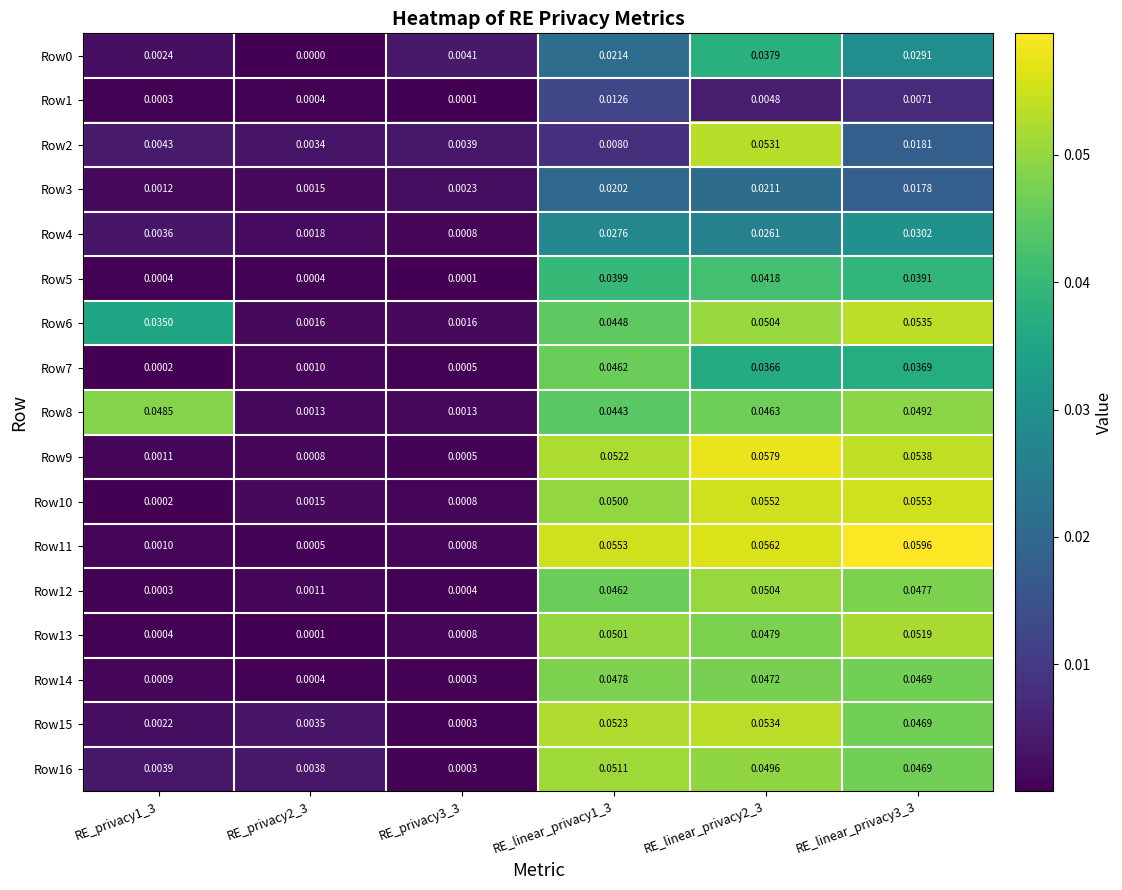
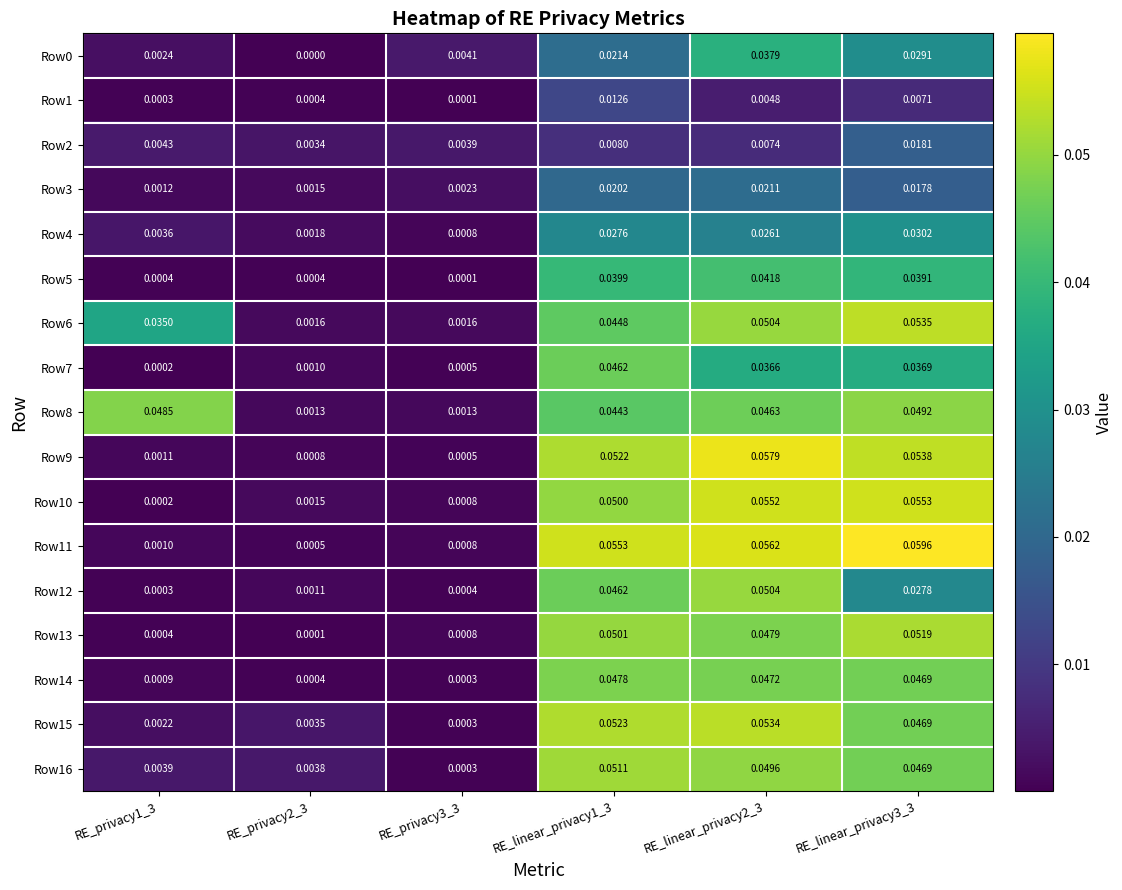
  {
    "Row0": {
      "RE_privacy1_3": 0.0024,
      "RE_privacy2_3": 0.0000,
      "RE_privacy3_3": 0.0041,
      "RE_linear_privacy1_3": 0.0214,
      "RE_linear_privacy2_3": 0.0379,
      "RE_linear_privacy3_3": 0.0291
    },
    "Row1": {
      "RE_privacy1_3": 0.0003,
      "RE_privacy2_3": 0.0004,
      "RE_privacy3_3": 0.0001,
      "RE_linear_privacy1_3": 0.0126,
      "RE_linear_privacy2_3": 0.0048,
      "RE_linear_privacy3_3": 0.0071
    },
    "Row2": {
      "RE_privacy1_3": 0.0043,
      "RE_privacy2_3": 0.0034,
      "RE_privacy3_3": 0.0039,
      "RE_linear_privacy1_3": 0.0080,
-     "RE_linear_privacy2_3": 0.0531,
+     "RE_linear_privacy2_3": 0.0074,
      "RE_linear_privacy3_3": 0.0181
    },
    "Row3": {
      "RE_privacy1_3": 0.0012,
      "RE_privacy2_3": 0.0015,
      "RE_privacy3_3": 0.0023,
      "RE_linear_privacy1_3": 0.0202,
      "RE_linear_privacy2_3": 0.0211,
      "RE_linear_privacy3_3": 0.0178
    },
    "Row4": {
      "RE_privacy1_3": 0.0036,
      "RE_privacy2_3": 0.0018,
      "RE_privacy3_3": 0.0008,
      "RE_linear_privacy1_3": 0.0276,
      "RE_linear_privacy2_3": 0.0261,
      "RE_linear_privacy3_3": 0.0302
    },
    "Row5": {
      "RE_privacy1_3": 0.0004,
      "RE_privacy2_3": 0.0004,
      "RE_privacy3_3": 0.0001,
      "RE_linear_privacy1_3": 0.0399,
      "RE_linear_privacy2_3": 0.0418,
      "RE_linear_privacy3_3": 0.0391
    },
    "Row6": {
      "RE_privacy1_3": 0.0350,
      "RE_privacy2_3": 0.0016,
      "RE_privacy3_3": 0.0016,
      "RE_linear_privacy1_3": 0.0448,
      "RE_linear_privacy2_3": 0.0504,
      "RE_linear_privacy3_3": 0.0535
    },
    "Row7": {
      "RE_privacy1_3": 0.0002,
      "RE_privacy2_3": 0.0010,
      "RE_privacy3_3": 0.0005,
      "RE_linear_privacy1_3": 0.0462,
      "RE_linear_privacy2_3": 0.0366,
      "RE_linear_privacy3_3": 0.0369
    },
    "Row8": {
      "RE_privacy1_3": 0.0485,
      "RE_privacy2_3": 0.0013,
      "RE_privacy3_3": 0.0013,
      "RE_linear_privacy1_3": 0.0443,
      "RE_linear_privacy2_3": 0.0463,
      "RE_linear_privacy3_3": 0.0492
    },
    "Row9": {
      "RE_privacy1_3": 0.0011,
      "RE_privacy2_3": 0.0008,
      "RE_privacy3_3": 0.0005,
      "RE_linear_privacy1_3": 0.0522,
      "RE_linear_privacy2_3": 0.0579,
      "RE_linear_privacy3_3": 0.0538
    },
    "Row10": {
      "RE_privacy1_3": 0.0002,
      "RE_privacy2_3": 0.0015,
      "RE_privacy3_3": 0.0008,
      "RE_linear_privacy1_3": 0.0500,
      "RE_linear_privacy2_3": 0.0552,
      "RE_linear_privacy3_3": 0.0553
    },
    "Row11": {
      "RE_privacy1_3": 0.0010,
      "RE_privacy2_3": 0.0005,
      "RE_privacy3_3": 0.0008,
      "RE_linear_privacy1_3": 0.0553,
      "RE_linear_privacy2_3": 0.0562,
      "RE_linear_privacy3_3": 0.0596
    },
    "Row12": {
      "RE_privacy1_3": 0.0003,
      "RE_privacy2_3": 0.0011,
      "RE_privacy3_3": 0.0004,
      "RE_linear_privacy1_3": 0.0462,
      "RE_linear_privacy2_3": 0.0504,
-     "RE_linear_privacy3_3": 0.0477
+     "RE_linear_privacy3_3": 0.0278
    },
    "Row13": {
      "RE_privacy1_3": 0.0004,
      "RE_privacy2_3": 0.0001,
      "RE_privacy3_3": 0.0008,
      "RE_linear_privacy1_3": 0.0501,
      "RE_linear_privacy2_3": 0.0479,
      "RE_linear_privacy3_3": 0.0519
    },
    "Row14": {
      "RE_privacy1_3": 0.0009,
      "RE_privacy2_3": 0.0004,
      "RE_privacy3_3": 0.0003,
      "RE_linear_privacy1_3": 0.0478,
      "RE_linear_privacy2_3": 0.0472,
      "RE_linear_privacy3_3": 0.0469
    },
    "Row15": {
      "RE_privacy1_3": 0.0022,
      "RE_privacy2_3": 0.0035,
      "RE_privacy3_3": 0.0003,
      "RE_linear_privacy1_3": 0.0523,
      "RE_linear_privacy2_3": 0.0534,
      "RE_linear_privacy3_3": 0.0469
    },
    "Row16": {
      "RE_privacy1_3": 0.0039,
      "RE_privacy2_3": 0.0038,
      "RE_privacy3_3": 0.0003,
      "RE_linear_privacy1_3": 0.0511,
      "RE_linear_privacy2_3": 0.0496,
      "RE_linear_privacy3_3": 0.0469
    }
  }
